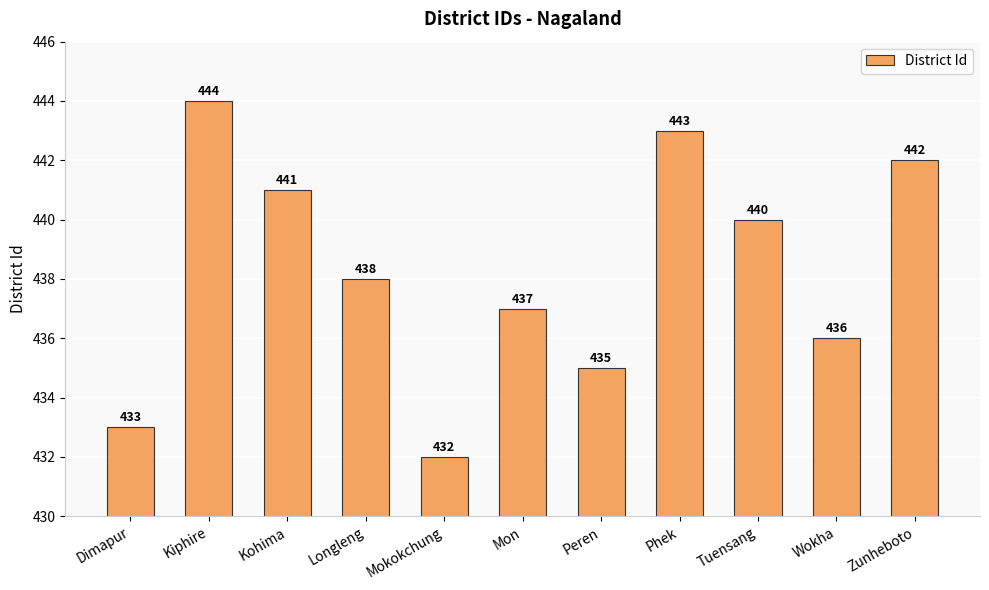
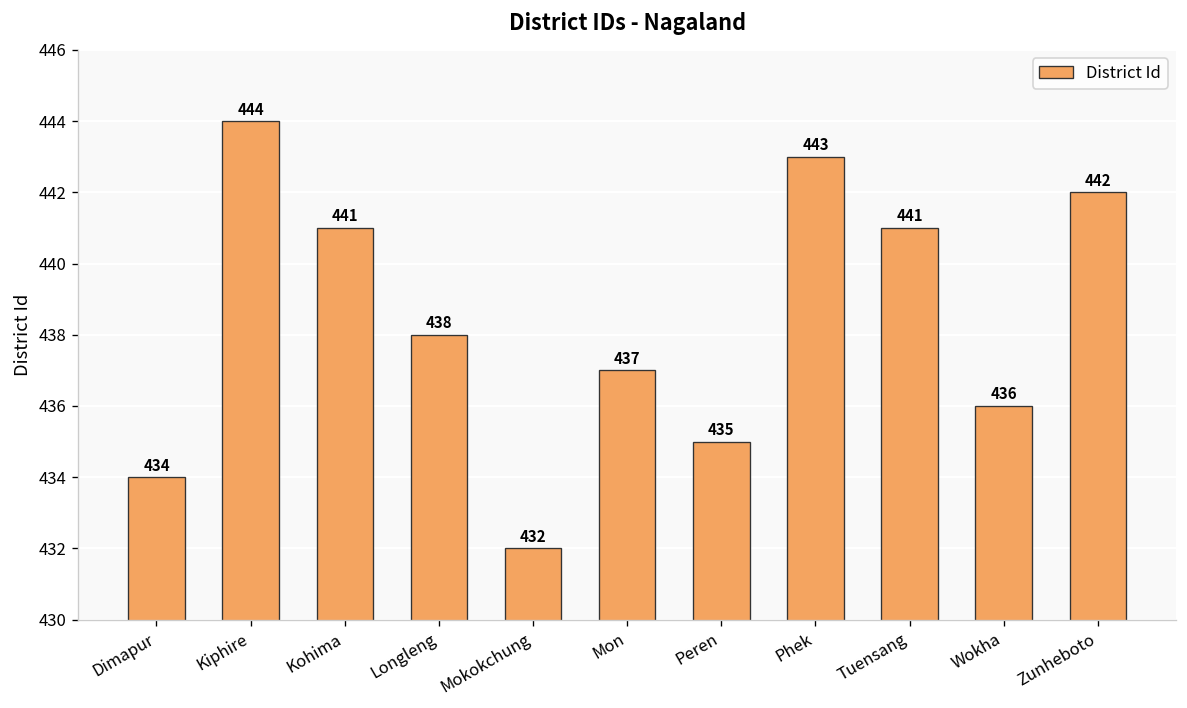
  {
-   "Dimapur": 433,
+   "Dimapur": 434,
    "Kiphire": 444,
    "Kohima": 441,
    "Longleng": 438,
    "Mokokchung": 432,
    "Mon": 437,
    "Peren": 435,
    "Phek": 443,
-   "Tuensang": 440,
+   "Tuensang": 441,
    "Wokha": 436,
    "Zunheboto": 442
  }
